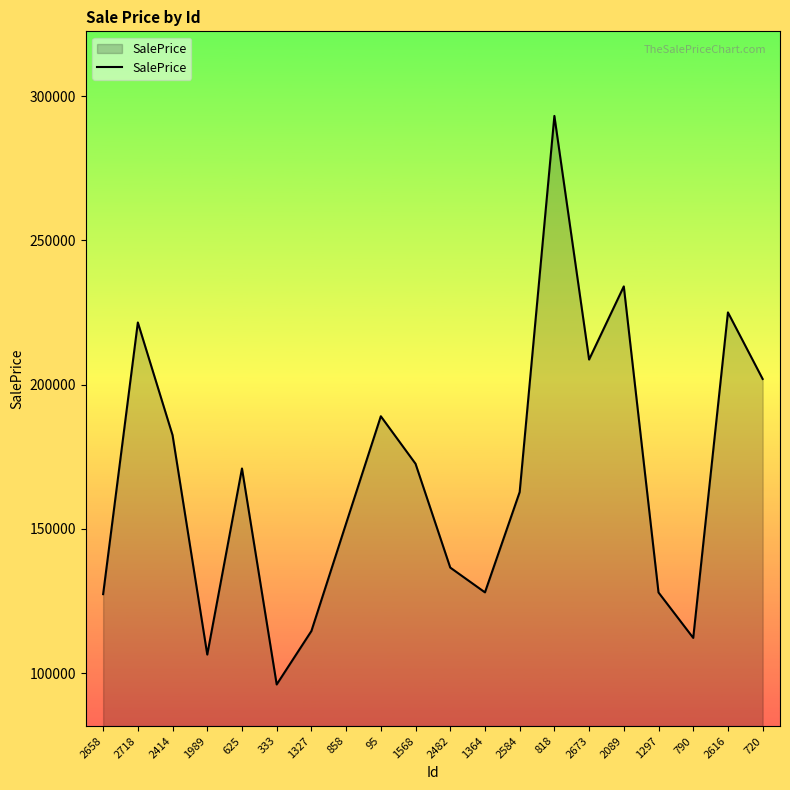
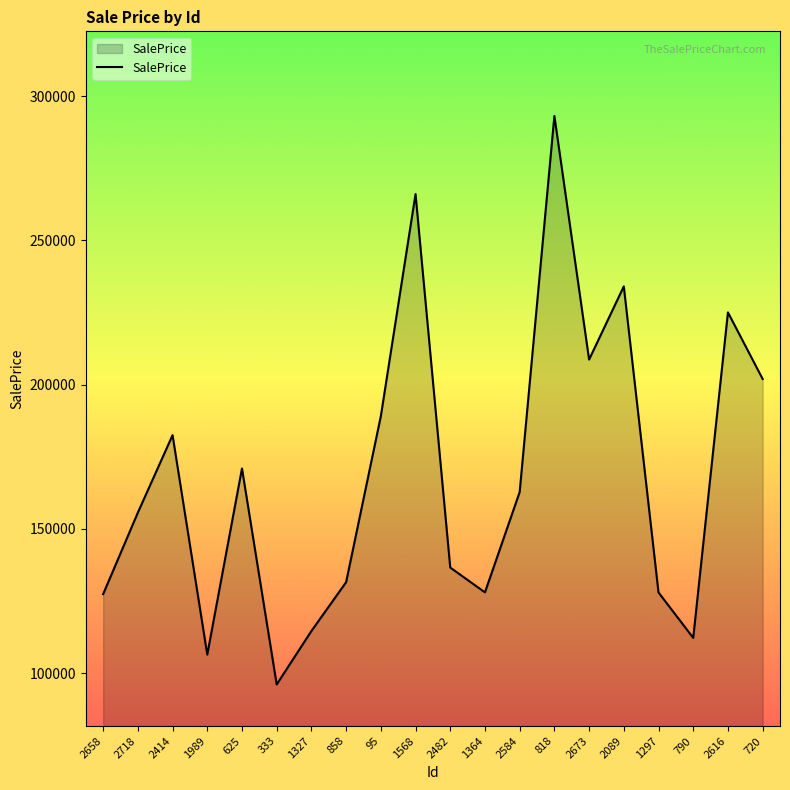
  {
    "2658": 127000,
-   "2718": 222000,
+   "2718": 156000,
    "2414": 182000,
    "1989": 106000,
    "625": 171000,
    "333": 96000,
    "1327": 115000,
-   "858": 152000,
+   "858": 132000,
    "95": 189000,
-   "1568": 173000,
+   "1568": 266000,
    "2482": 137000,
    "1364": 128000,
    "2584": 163000,
    "818": 293000,
    "2673": 209000,
    "2089": 234000,
    "1297": 128000,
    "790": 112000,
    "2616": 225000,
    "720": 202000
  }
